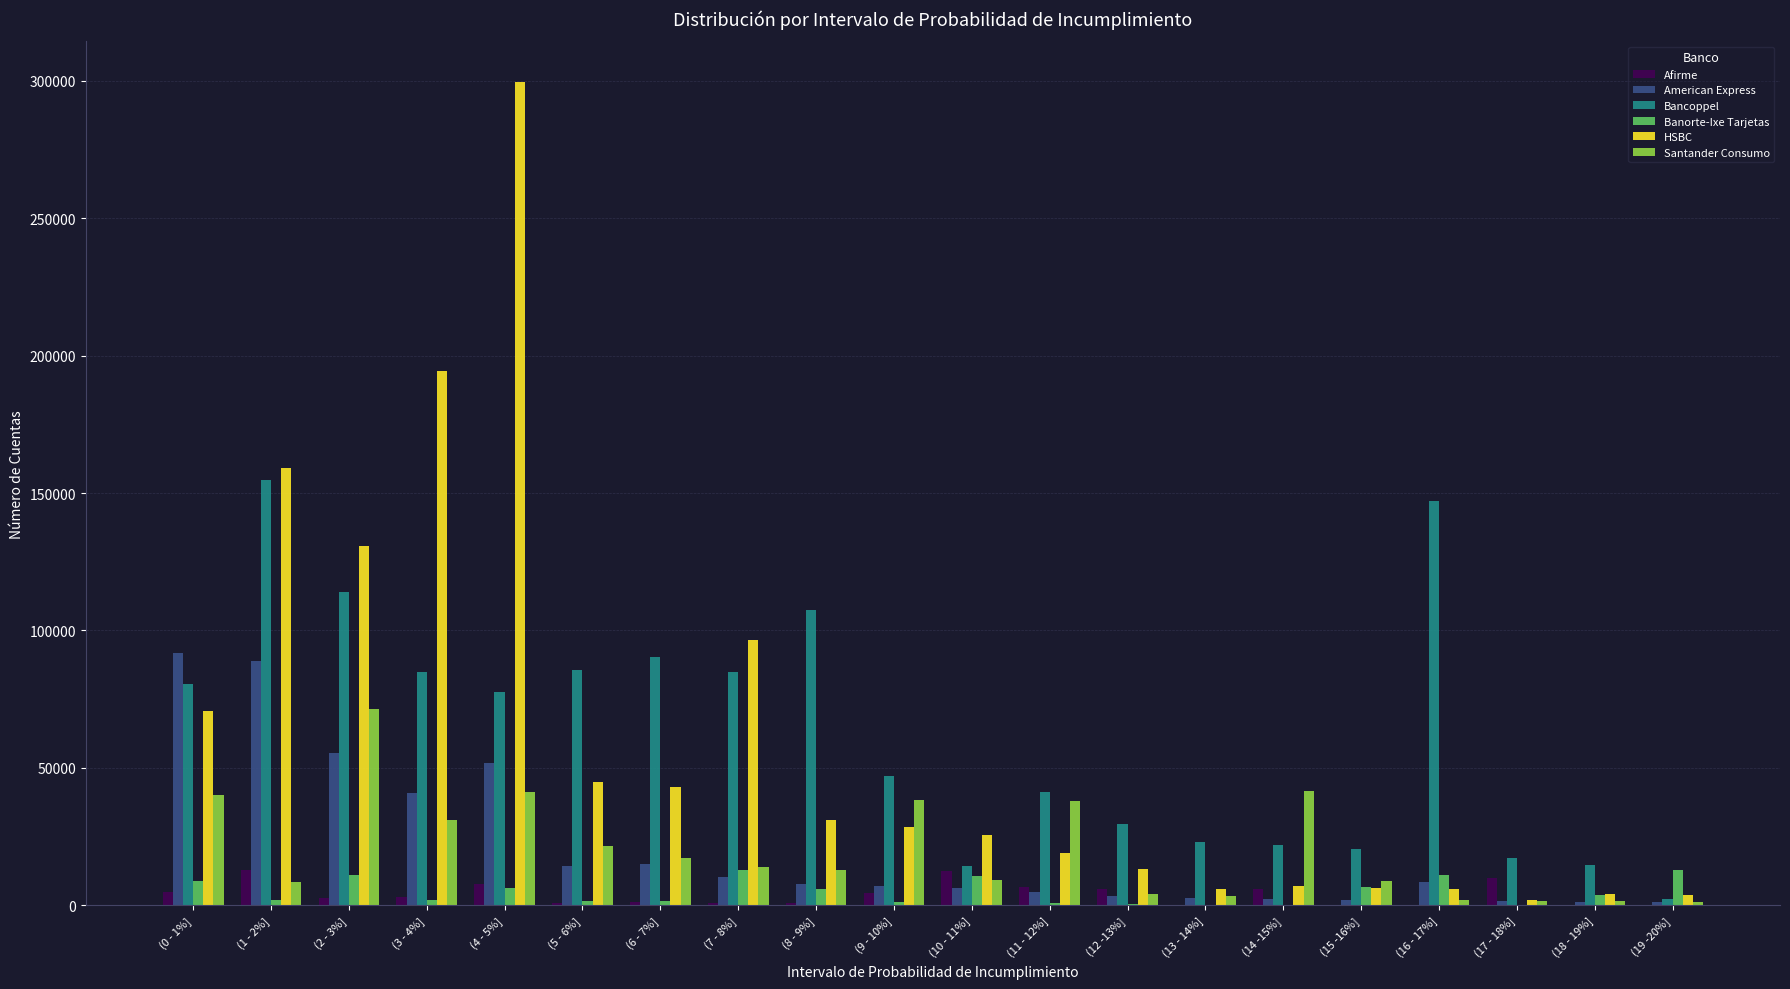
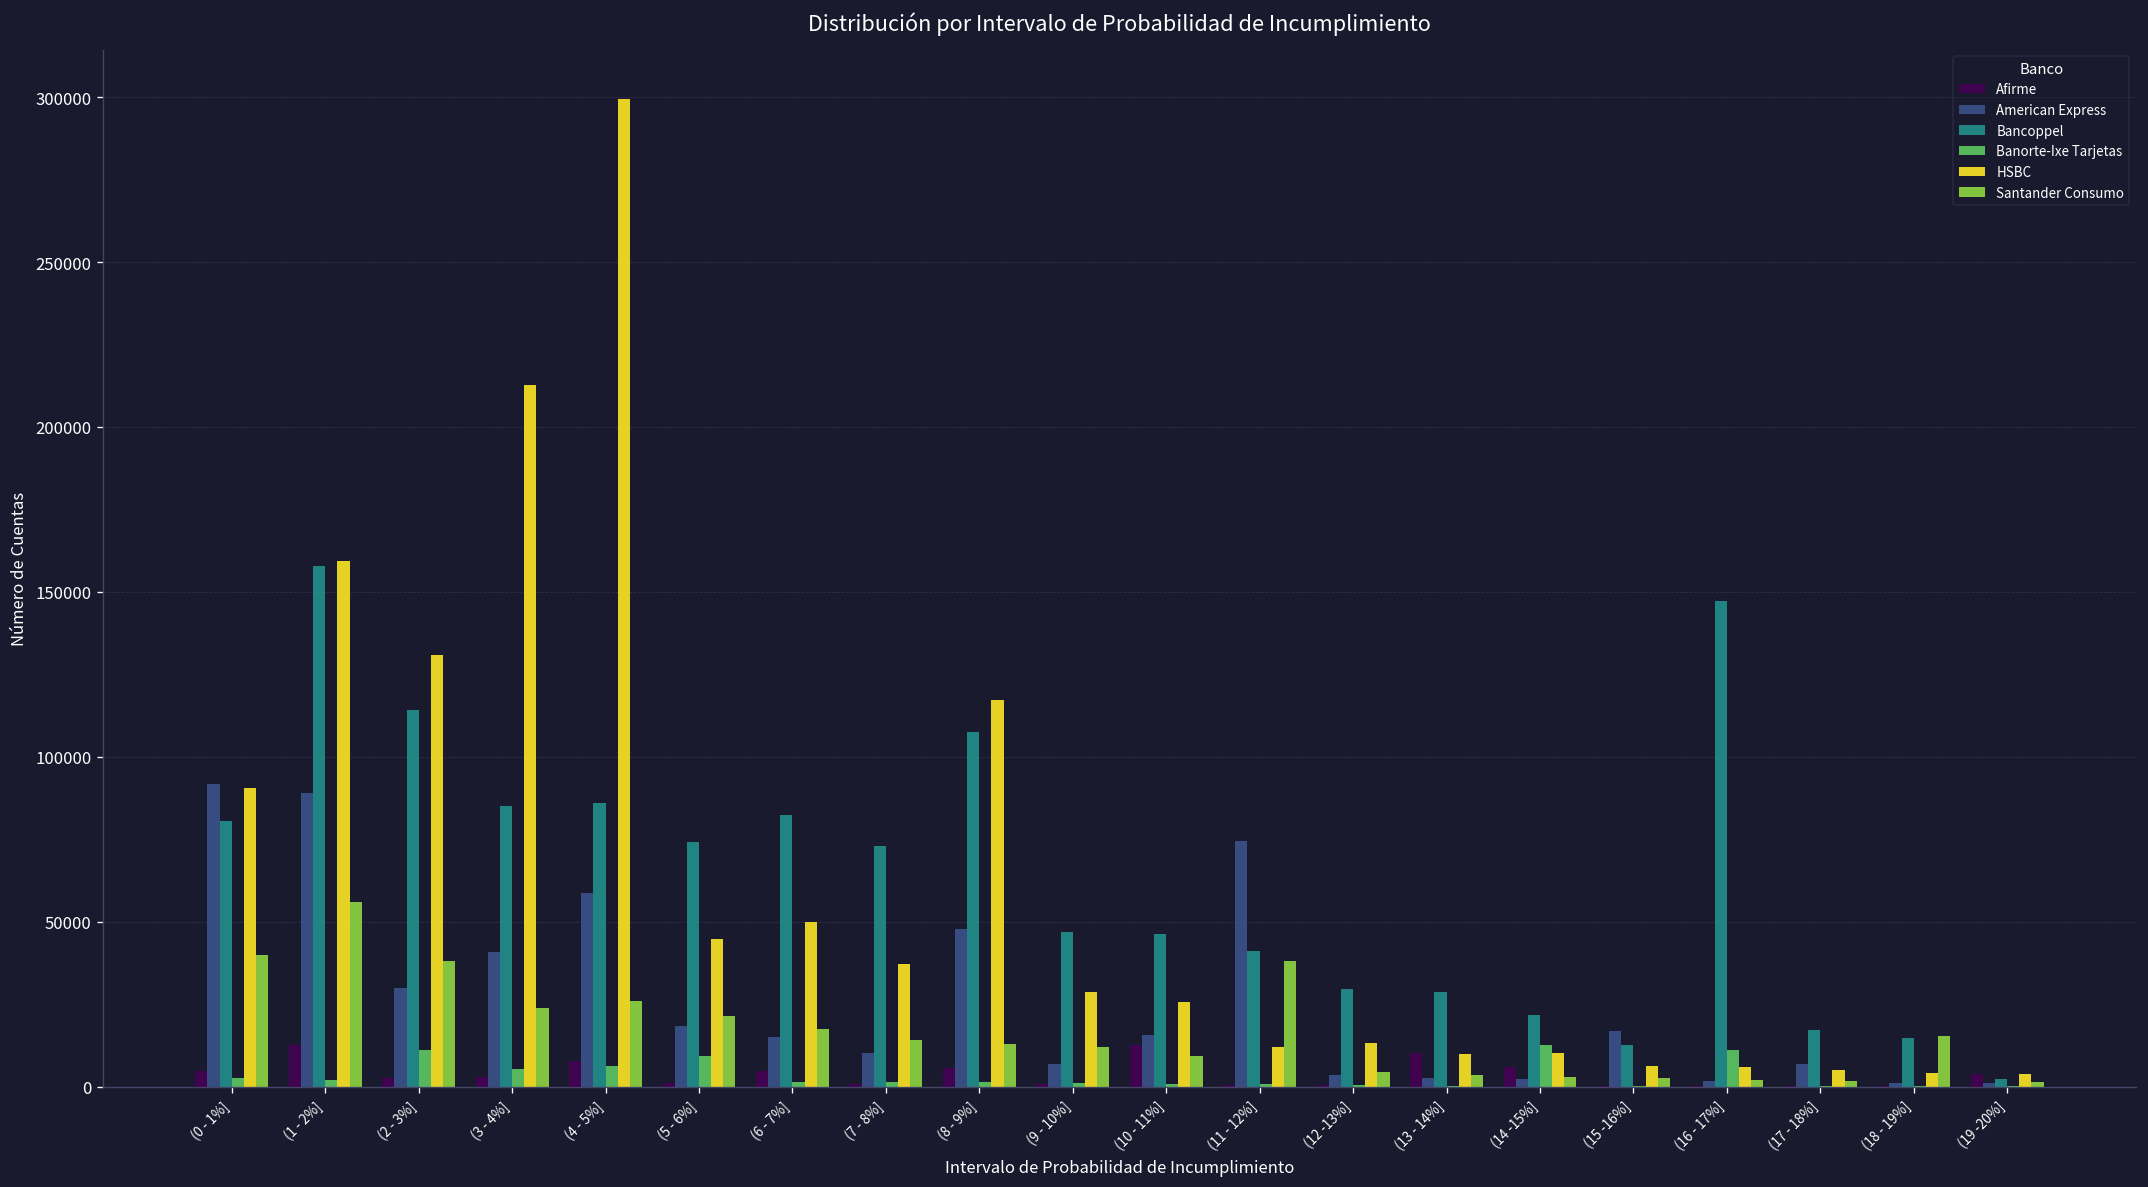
  {
    "Afirme": {
      "(0 - 1%]": 5000,
      "(1 - 2%]": 13000,
      "(2 - 3%]": 3000,
      "(3 - 4%]": 3000,
      "(4 - 5%]": 8000,
      "(5 - 6%]": 1000,
-     "(6 - 7%]": 1000,
-     "(8 - 9%]": 1000,
-     "(9 - 10%]": 5000,
+     "(6 - 7%]": 5000,
+     "(8 - 9%]": 6000,
+     "(9 - 10%]": 1000,
      "(10 - 11%]": 13000,
-     "(11 - 12%]": 7000,
-     "(12 -13%]": 6000,
-     "(13 - 14%]": 0,
+     "(11 - 12%]": 1000,
+     "(12 -13%]": 0,
+     "(13 - 14%]": 10000,
      "(14 -15%]": 6000,
-     "(17 - 18%]": 10000,
-     "(19 -20%]": 0
+     "(17 - 18%]": 0,
+     "(19 -20%]": 4000
    },
    "American Express": {
      "(0 - 1%]": 92000,
      "(1 - 2%]": 89000,
-     "(2 - 3%]": 55000,
+     "(2 - 3%]": 30000,
      "(3 - 4%]": 41000,
-     "(4 - 5%]": 52000,
-     "(5 - 6%]": 14000,
+     "(4 - 5%]": 59000,
+     "(5 - 6%]": 18000,
      "(6 - 7%]": 15000,
      "(7 - 8%]": 10000,
-     "(8 - 9%]": 8000,
+     "(8 - 9%]": 48000,
      "(9 - 10%]": 7000,
-     "(10 - 11%]": 6000,
-     "(11 - 12%]": 5000,
+     "(10 - 11%]": 16000,
+     "(11 - 12%]": 75000,
      "(12 -13%]": 3000,
      "(13 - 14%]": 3000,
      "(14 -15%]": 2000,
-     "(15 -16%]": 2000,
-     "(16 - 17%]": 8000,
-     "(17 - 18%]": 1000,
+     "(15 -16%]": 17000,
+     "(16 - 17%]": 2000,
+     "(17 - 18%]": 7000,
      "(18 - 19%]": 1000,
      "(19 -20%]": 1000
    },
    "Bancoppel": {
      "(0 - 1%]": 80000,
-     "(1 - 2%]": 155000,
+     "(1 - 2%]": 158000,
      "(2 - 3%]": 114000,
      "(3 - 4%]": 85000,
-     "(4 - 5%]": 78000,
-     "(5 - 6%]": 86000,
-     "(6 - 7%]": 90000,
-     "(7 - 8%]": 85000,
+     "(4 - 5%]": 86000,
+     "(5 - 6%]": 74000,
+     "(6 - 7%]": 82000,
+     "(7 - 8%]": 73000,
      "(8 - 9%]": 107000,
      "(9 - 10%]": 47000,
-     "(10 - 11%]": 14000,
+     "(10 - 11%]": 46000,
      "(11 - 12%]": 41000,
      "(12 -13%]": 30000,
-     "(13 - 14%]": 23000,
+     "(13 - 14%]": 29000,
      "(14 -15%]": 22000,
-     "(15 -16%]": 21000,
+     "(15 -16%]": 13000,
      "(16 - 17%]": 147000,
      "(17 - 18%]": 17000,
      "(18 - 19%]": 15000,
      "(19 -20%]": 2000
    },
    "Banorte-Ixe Tarjetas": {
-     "(0 - 1%]": 9000,
+     "(0 - 1%]": 3000,
      "(1 - 2%]": 2000,
      "(2 - 3%]": 11000,
-     "(3 - 4%]": 2000,
+     "(3 - 4%]": 5000,
      "(4 - 5%]": 6000,
-     "(5 - 6%]": 2000,
+     "(5 - 6%]": 9000,
      "(6 - 7%]": 1000,
-     "(7 - 8%]": 13000,
-     "(8 - 9%]": 6000,
+     "(7 - 8%]": 1000,
+     "(8 - 9%]": 1000,
      "(9 - 10%]": 1000,
-     "(10 - 11%]": 11000,
-     "(14 -15%]": 0,
-     "(15 -16%]": 7000,
+     "(10 - 11%]": 1000,
+     "(14 -15%]": 13000,
+     "(15 -16%]": 0,
      "(16 - 17%]": 11000,
-     "(18 - 19%]": 4000,
-     "(19 -20%]": 13000
+     "(18 - 19%]": 0,
+     "(19 -20%]": 0
    },
    "HSBC": {
-     "(0 - 1%]": 71000,
+     "(0 - 1%]": 90000,
      "(1 - 2%]": 159000,
      "(2 - 3%]": 131000,
-     "(3 - 4%]": 194000,
+     "(3 - 4%]": 213000,
      "(4 - 5%]": 299000,
      "(5 - 6%]": 45000,
-     "(6 - 7%]": 43000,
-     "(7 - 8%]": 97000,
-     "(8 - 9%]": 31000,
+     "(6 - 7%]": 50000,
+     "(7 - 8%]": 37000,
+     "(8 - 9%]": 117000,
      "(9 - 10%]": 29000,
      "(10 - 11%]": 26000,
-     "(11 - 12%]": 19000,
+     "(11 - 12%]": 12000,
      "(12 -13%]": 13000,
-     "(13 - 14%]": 6000,
-     "(14 -15%]": 7000,
+     "(13 - 14%]": 10000,
+     "(14 -15%]": 10000,
      "(15 -16%]": 6000,
      "(16 - 17%]": 6000,
-     "(17 - 18%]": 2000,
+     "(17 - 18%]": 5000,
      "(18 - 19%]": 4000,
      "(19 -20%]": 4000
    },
    "Santander Consumo": {
      "(0 - 1%]": 40000,
-     "(1 - 2%]": 8000,
-     "(2 - 3%]": 71000,
-     "(3 - 4%]": 31000,
-     "(4 - 5%]": 41000,
+     "(1 - 2%]": 56000,
+     "(2 - 3%]": 38000,
+     "(3 - 4%]": 24000,
+     "(4 - 5%]": 26000,
      "(5 - 6%]": 21000,
      "(6 - 7%]": 17000,
      "(7 - 8%]": 14000,
      "(8 - 9%]": 13000,
-     "(9 - 10%]": 38000,
+     "(9 - 10%]": 12000,
      "(10 - 11%]": 9000,
      "(11 - 12%]": 38000,
      "(12 -13%]": 4000,
      "(13 - 14%]": 3000,
-     "(14 -15%]": 42000,
-     "(15 -16%]": 9000,
+     "(14 -15%]": 3000,
+     "(15 -16%]": 2000,
      "(16 - 17%]": 2000,
      "(17 - 18%]": 2000,
-     "(18 - 19%]": 2000,
+     "(18 - 19%]": 15000,
      "(19 -20%]": 1000
    }
  }
